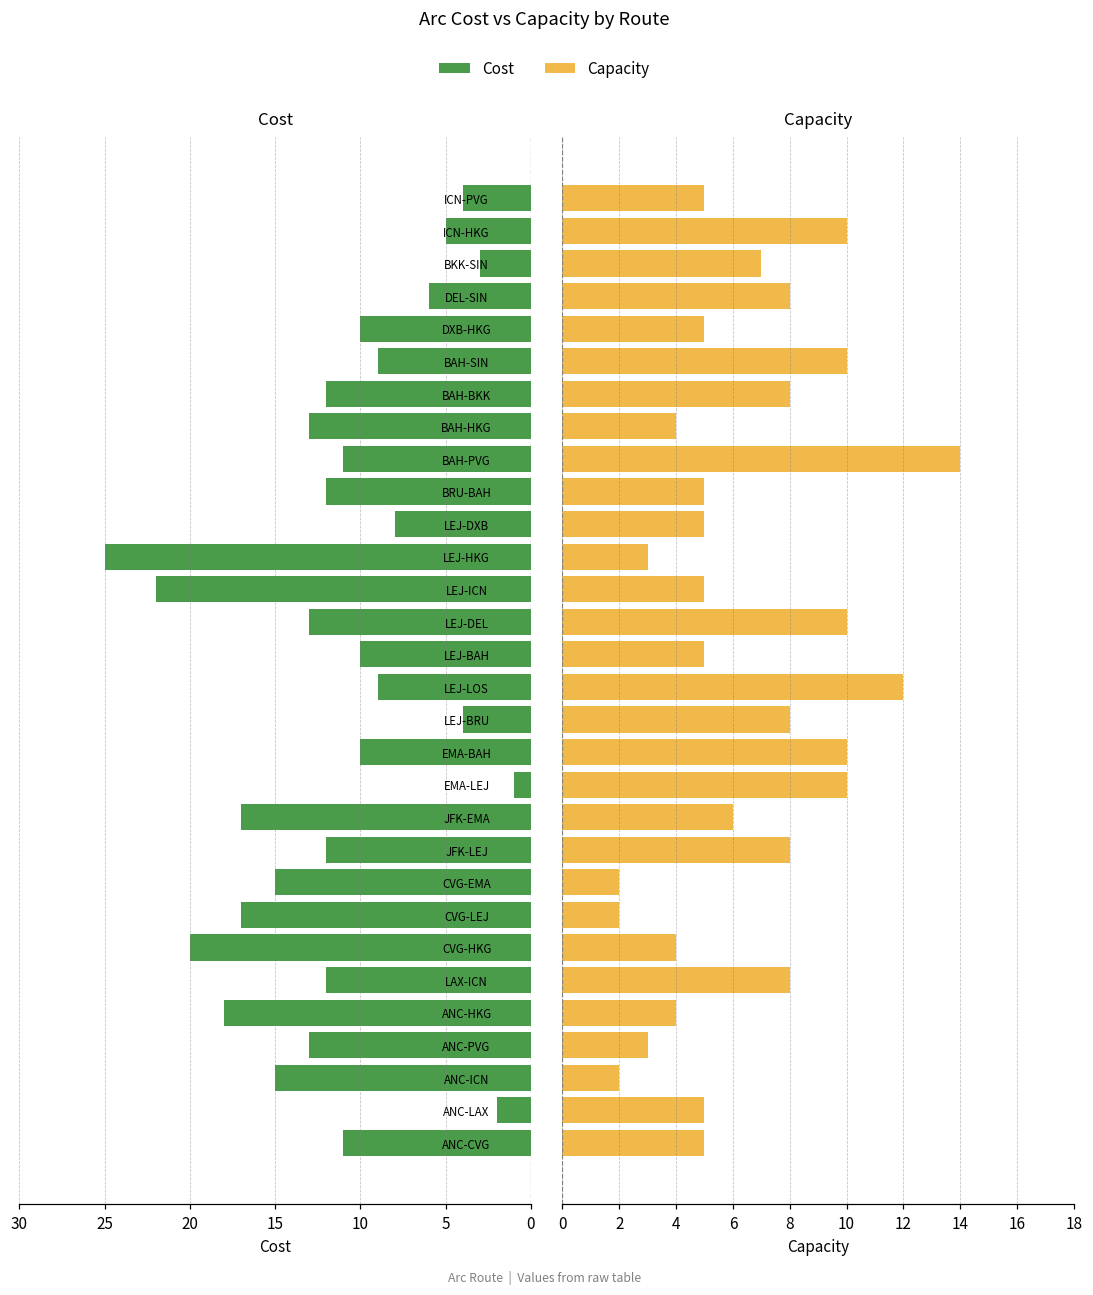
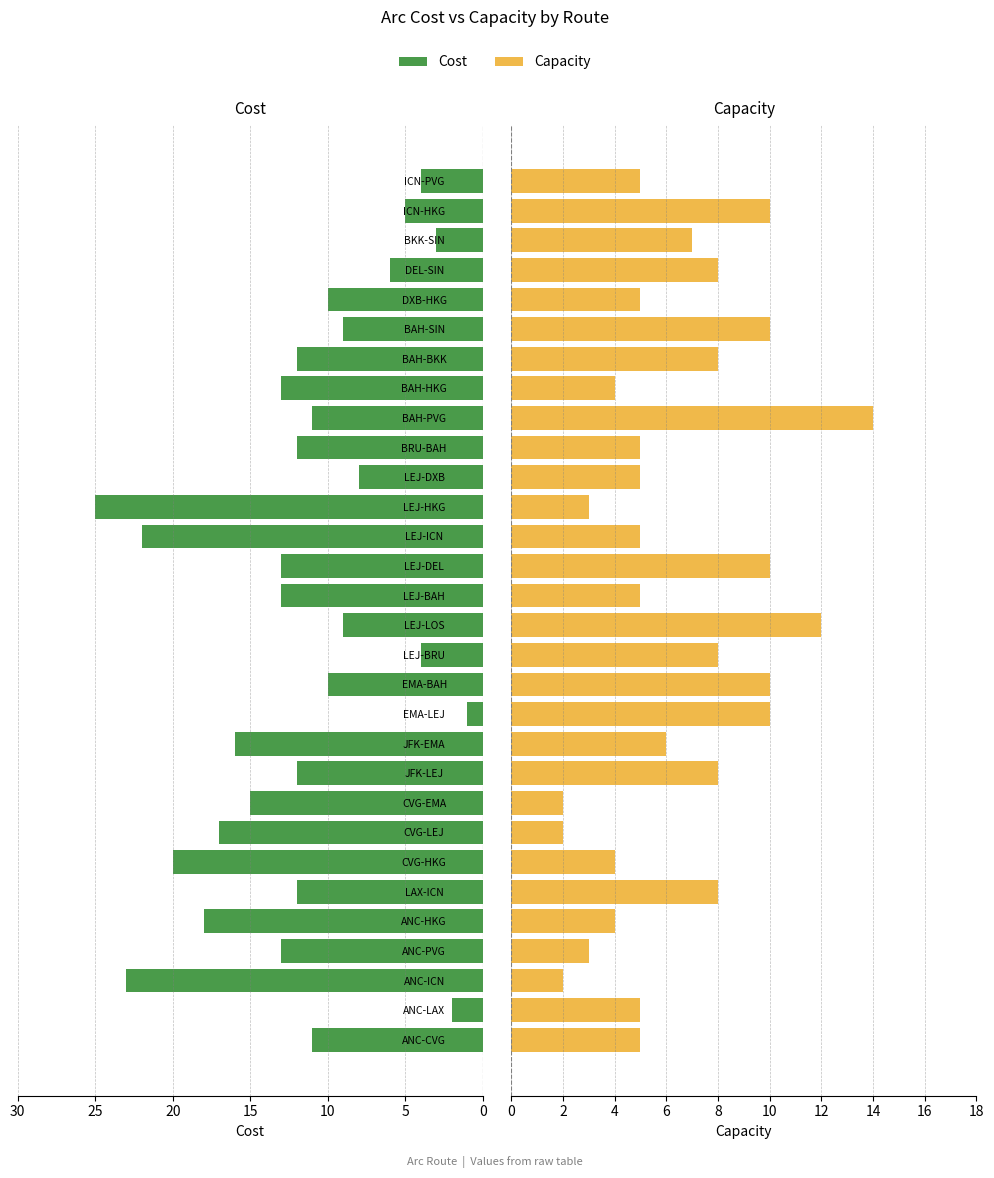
  {
    "Cost": {
      "ICN-PVG": 4,
      "ICN-HKG": 5,
      "BKK-SIN": 3,
      "DEL-SIN": 6,
      "DXB-HKG": 10,
      "BAH-SIN": 9,
      "BAH-BKK": 12,
      "BAH-HKG": 13,
      "BAH-PVG": 11,
      "BRU-BAH": 12,
      "LEJ-DXB": 8,
      "LEJ-HKG": 25,
      "LEJ-ICN": 22,
      "LEJ-DEL": 13,
-     "LEJ-BAH": 10,
+     "LEJ-BAH": 13,
      "LEJ-LOS": 9,
      "LEJ-BRU": 4,
      "EMA-BAH": 10,
      "EMA-LEJ": 1,
-     "JFK-EMA": 17,
+     "JFK-EMA": 16,
      "JFK-LEJ": 12,
      "CVG-EMA": 15,
      "CVG-LEJ": 17,
      "CVG-HKG": 20,
      "LAX-ICN": 12,
      "ANC-HKG": 18,
      "ANC-PVG": 13,
-     "ANC-ICN": 15,
+     "ANC-ICN": 23,
      "ANC-LAX": 2,
      "ANC-CVG": 11
    }
  }
